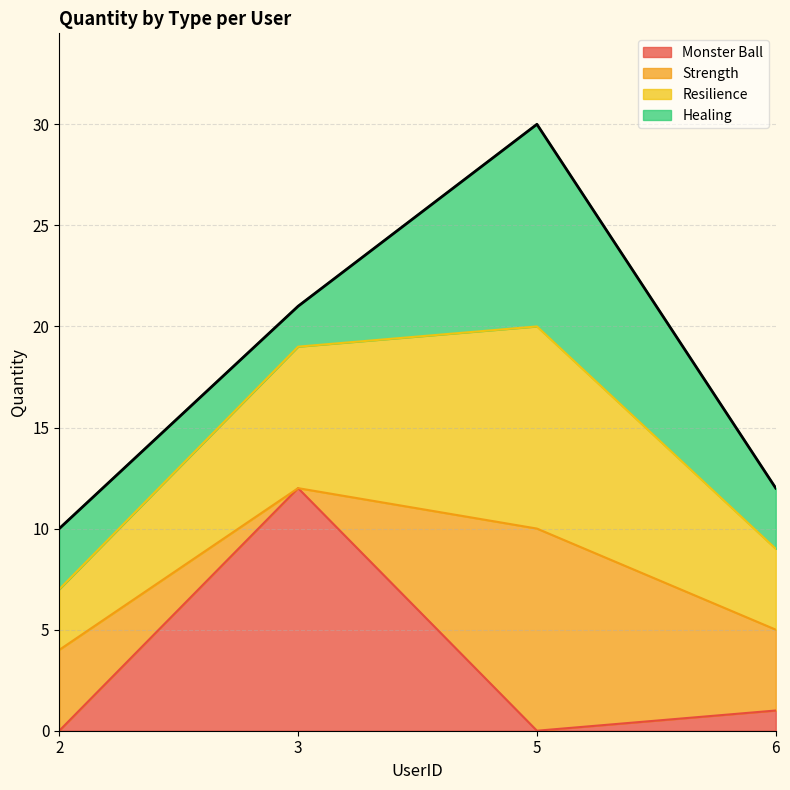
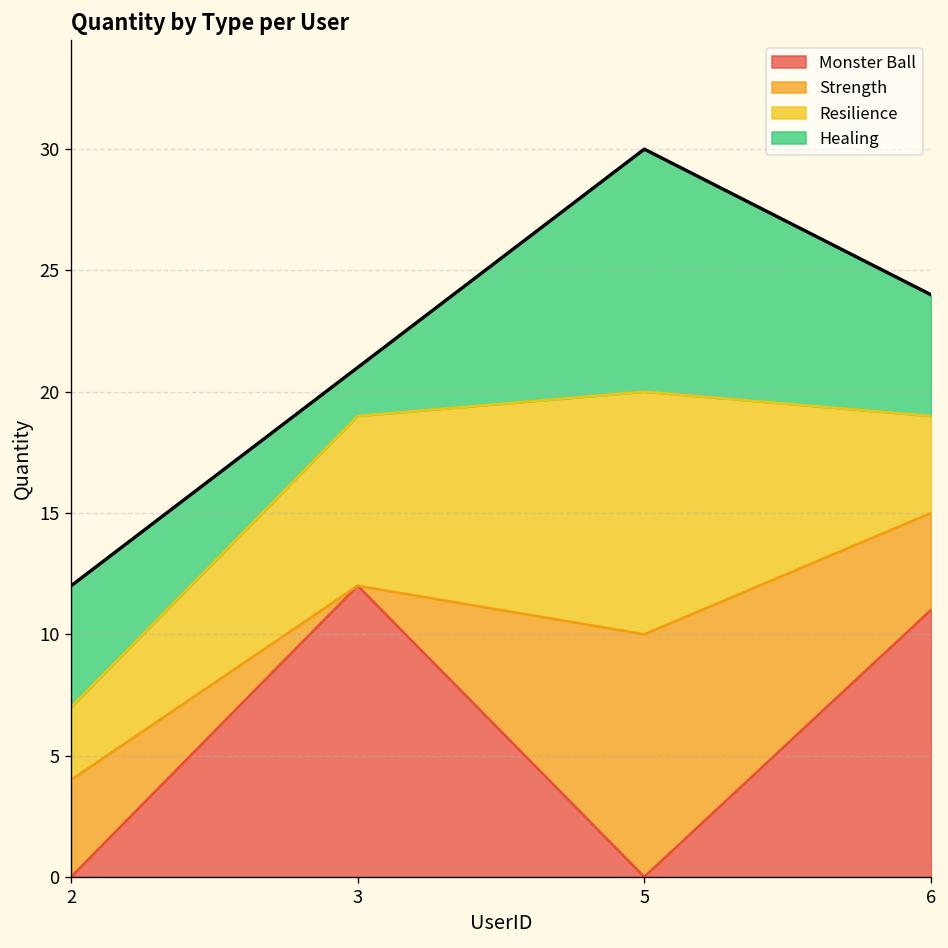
  {
    "Monster Ball": {
      "2": 0,
      "5": 0,
-     "6": 1
+     "6": 11
    },
    "Healing": {
-     "2": 3,
+     "2": 5,
      "3": 2,
      "5": 10,
-     "6": 3
+     "6": 5
    }
  }
